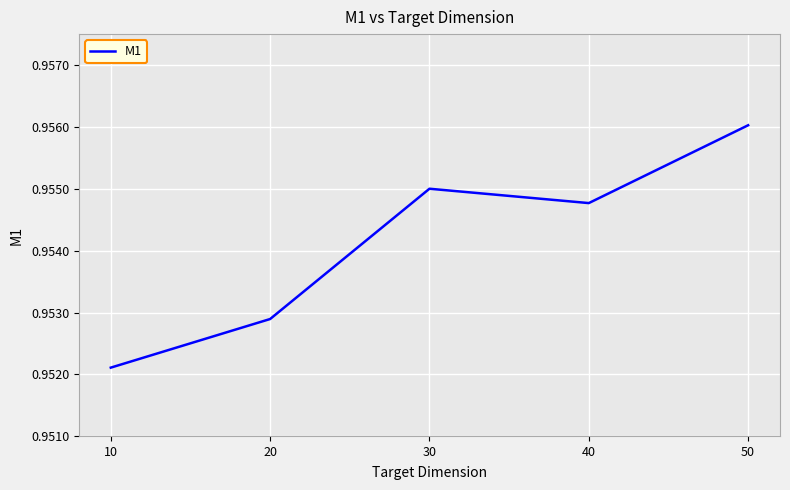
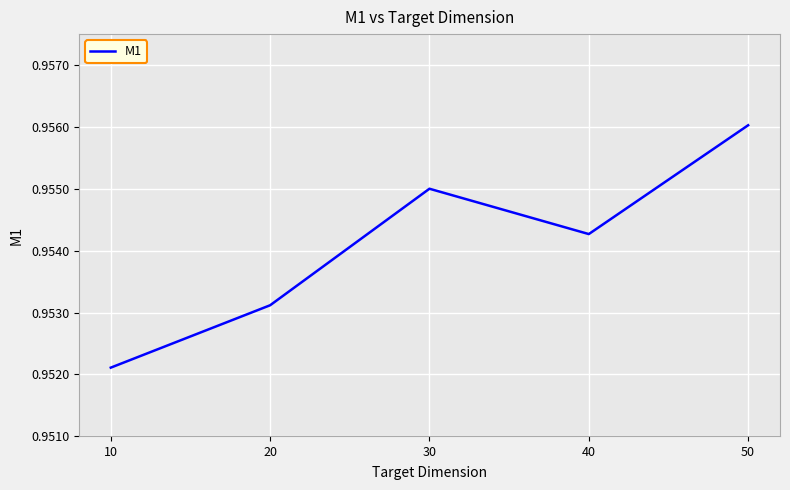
  {
    "10": 0.9521,
-   "20": 0.9529,
+   "20": 0.9531,
    "30": 0.9550,
-   "40": 0.9548,
+   "40": 0.9543,
    "50": 0.9560
  }
